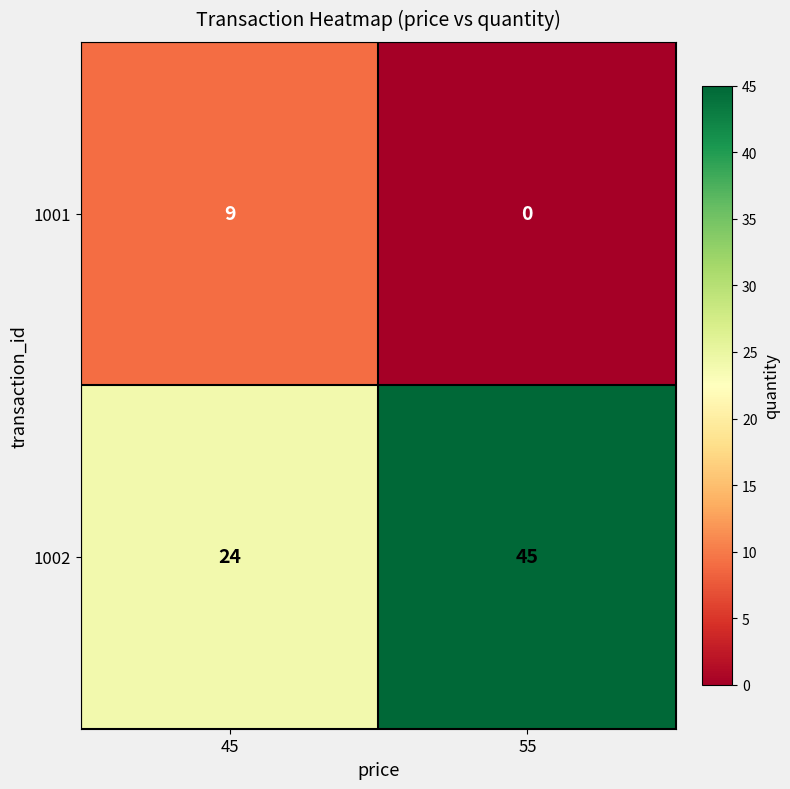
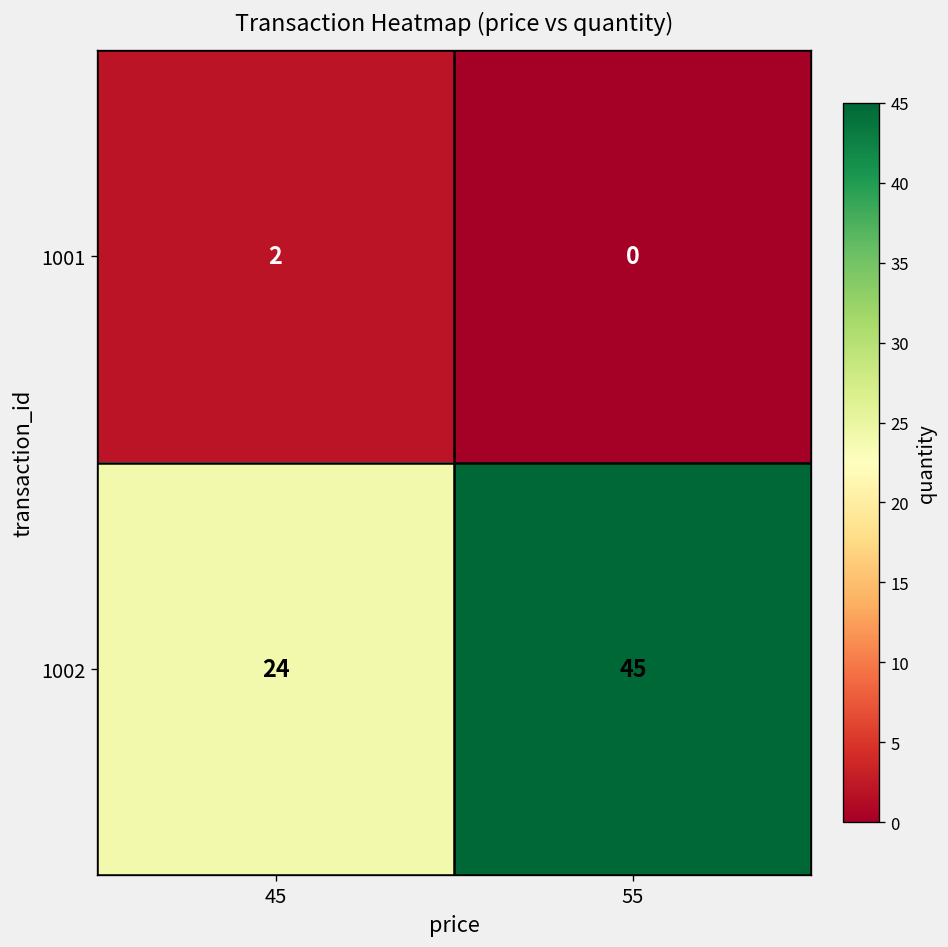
  {
    "1001": {
-     "45": 9,
+     "45": 2,
      "55": 0
    },
    "1002": {
      "45": 24,
      "55": 45
    }
  }
